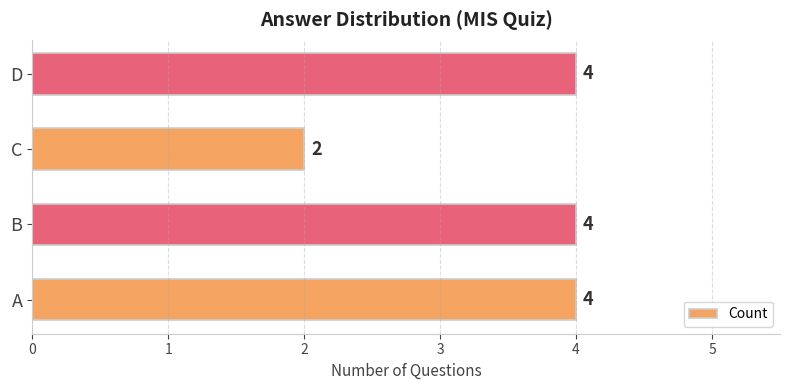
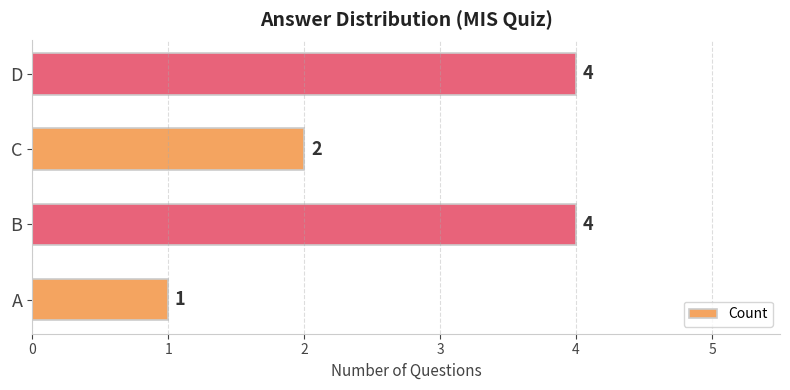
  {
    "D": 4,
    "C": 2,
    "B": 4,
-   "A": 4
+   "A": 1
  }
